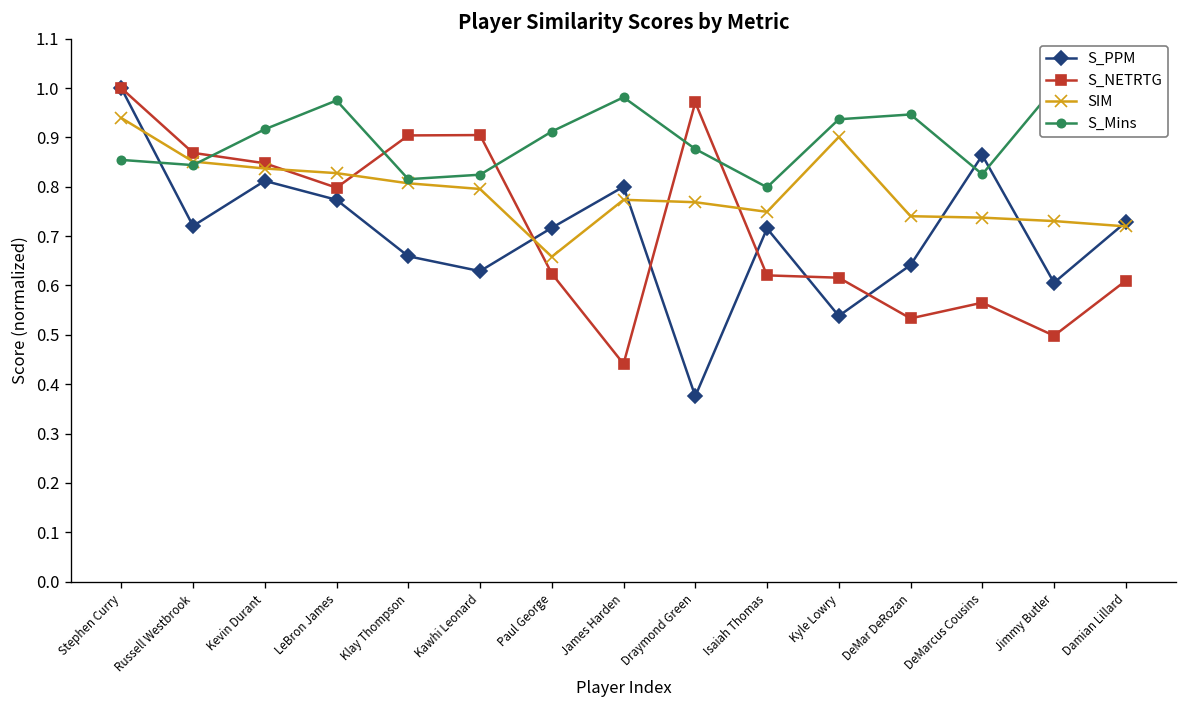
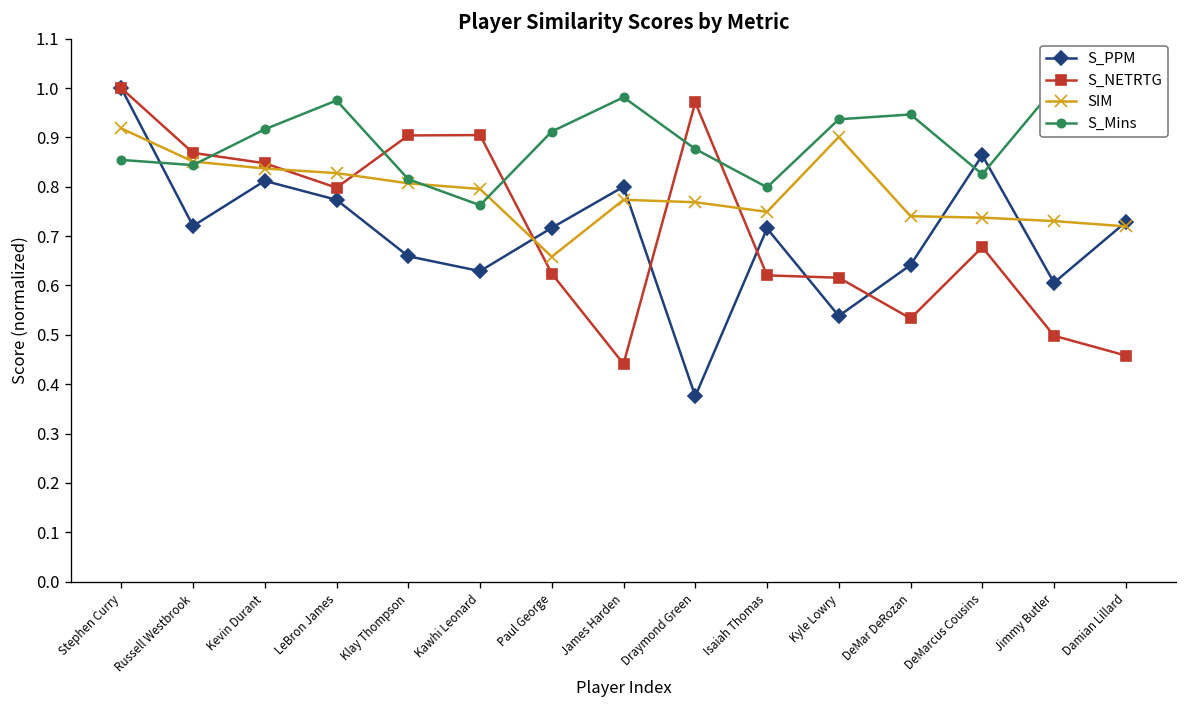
  {
    "S_PPM": {
      "Russell Westbrook": 0.72,
      "Kevin Durant": 0.81,
      "LeBron James": 0.77,
      "Klay Thompson": 0.66,
      "Kawhi Leonard": 0.63,
      "Paul George": 0.72,
      "James Harden": 0.80,
      "Draymond Green": 0.38,
      "Isaiah Thomas": 0.72,
      "Kyle Lowry": 0.54,
      "DeMar DeRozan": 0.64,
      "DeMarcus Cousins": 0.86,
      "Jimmy Butler": 0.61,
      "Damian Lillard": 0.73
    },
    "S_NETRTG": {
      "Russell Westbrook": 0.87,
      "Kevin Durant": 0.85,
      "LeBron James": 0.80,
      "Klay Thompson": 0.90,
      "Kawhi Leonard": 0.90,
      "Paul George": 0.62,
      "James Harden": 0.44,
      "Draymond Green": 0.97,
      "Isaiah Thomas": 0.62,
      "Kyle Lowry": 0.62,
      "DeMar DeRozan": 0.53,
-     "DeMarcus Cousins": 0.57,
+     "DeMarcus Cousins": 0.68,
      "Jimmy Butler": 0.50,
-     "Damian Lillard": 0.61
+     "Damian Lillard": 0.46
    },
    "SIM": {
-     "Stephen Curry": 0.94,
+     "Stephen Curry": 0.92,
      "Russell Westbrook": 0.85,
      "Kevin Durant": 0.84,
      "LeBron James": 0.83,
      "Klay Thompson": 0.81,
      "Kawhi Leonard": 0.80,
      "Paul George": 0.66,
      "James Harden": 0.77,
      "Draymond Green": 0.77,
      "Isaiah Thomas": 0.75,
      "Kyle Lowry": 0.90,
      "DeMar DeRozan": 0.74,
      "DeMarcus Cousins": 0.74,
      "Jimmy Butler": 0.73,
      "Damian Lillard": 0.72
    },
    "S_Mins": {
      "Stephen Curry": 0.85,
      "Russell Westbrook": 0.84,
      "Kevin Durant": 0.92,
      "LeBron James": 0.98,
      "Klay Thompson": 0.82,
-     "Kawhi Leonard": 0.82,
+     "Kawhi Leonard": 0.76,
      "Paul George": 0.91,
      "James Harden": 0.98,
      "Draymond Green": 0.88,
      "Isaiah Thomas": 0.80,
      "Kyle Lowry": 0.94,
      "DeMar DeRozan": 0.95,
      "DeMarcus Cousins": 0.83
    }
  }
